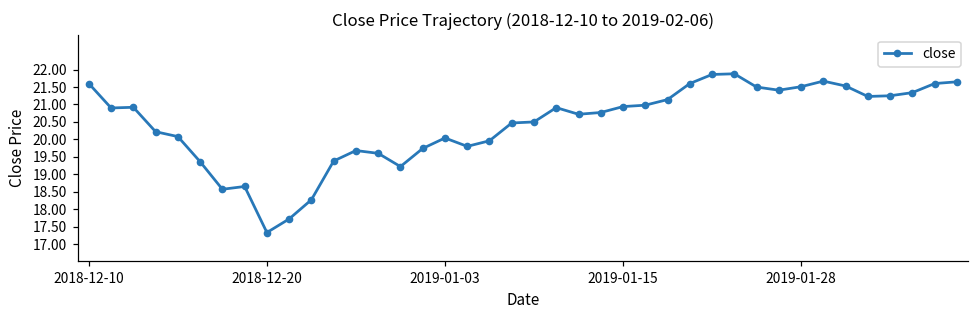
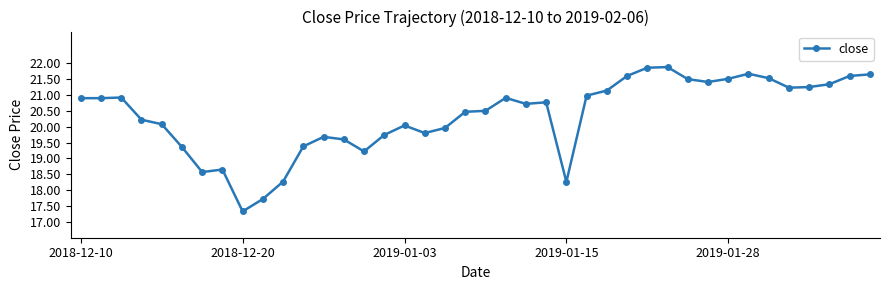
  {
-   "2018-12-10": 21.6,
+   "2018-12-10": 20.9,
    "2018-12-20": 17.3,
    "2019-01-03": 20.0,
-   "2019-01-15": 20.9,
+   "2019-01-15": 18.3,
    "2019-01-28": 21.5
  }
